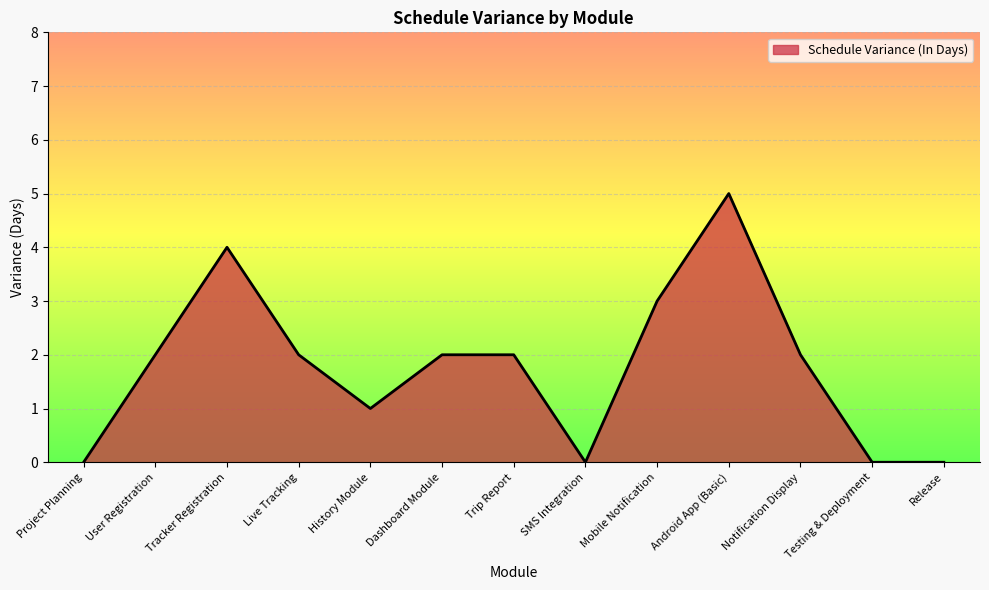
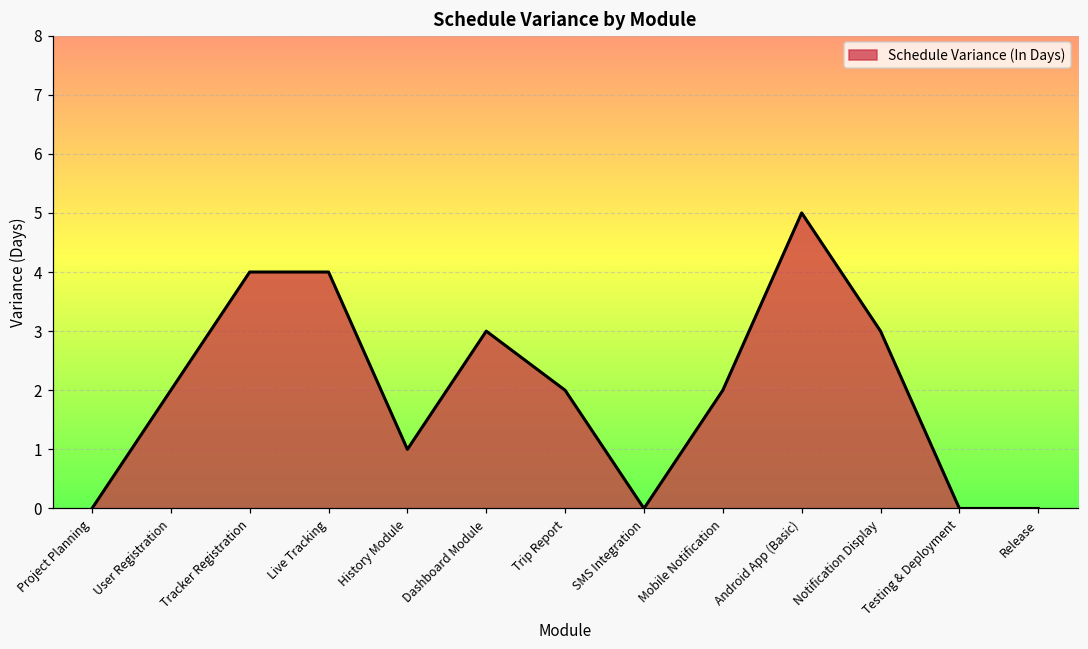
  {
    "Project Planning": 0,
    "User Registration": 2,
    "Tracker Registration": 4,
-   "Live Tracking": 2,
+   "Live Tracking": 4,
    "History Module": 1,
-   "Dashboard Module": 2,
+   "Dashboard Module": 3,
    "Trip Report": 2,
    "SMS Integration": 0,
-   "Mobile Notification": 3,
+   "Mobile Notification": 2,
    "Android App (Basic)": 5,
-   "Notification Display": 2,
+   "Notification Display": 3,
    "Testing & Deployment": 0,
    "Release": 0
  }
